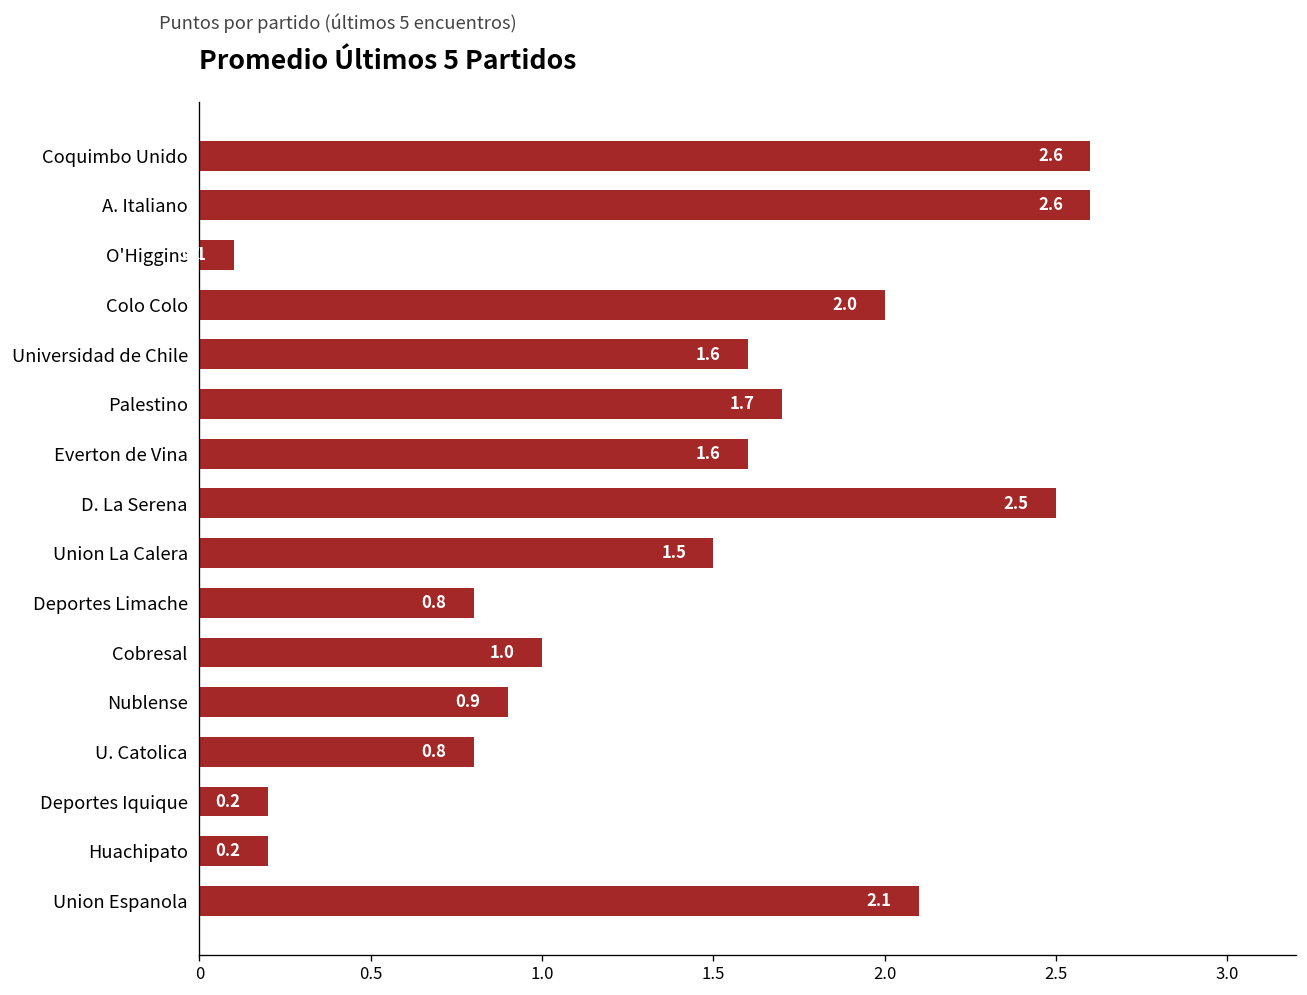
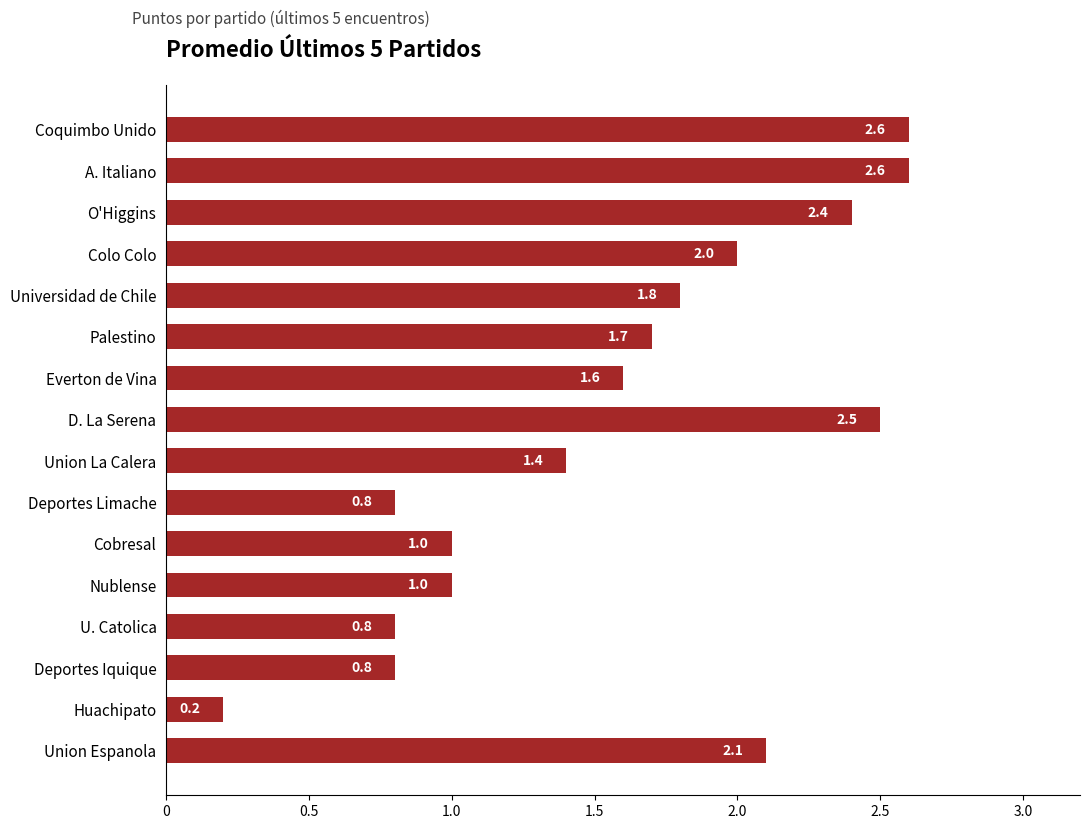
  {
    "Coquimbo Unido": 2.6,
    "A. Italiano": 2.6,
-   "O'Higgins": 0.1,
+   "O'Higgins": 2.4,
    "Colo Colo": 2.0,
-   "Universidad de Chile": 1.6,
+   "Universidad de Chile": 1.8,
    "Palestino": 1.7,
    "Everton de Vina": 1.6,
    "D. La Serena": 2.5,
-   "Union La Calera": 1.5,
+   "Union La Calera": 1.4,
    "Deportes Limache": 0.8,
    "Cobresal": 1.0,
-   "Nublense": 0.9,
+   "Nublense": 1.0,
    "U. Catolica": 0.8,
-   "Deportes Iquique": 0.2,
+   "Deportes Iquique": 0.8,
    "Huachipato": 0.2,
    "Union Espanola": 2.1
  }
